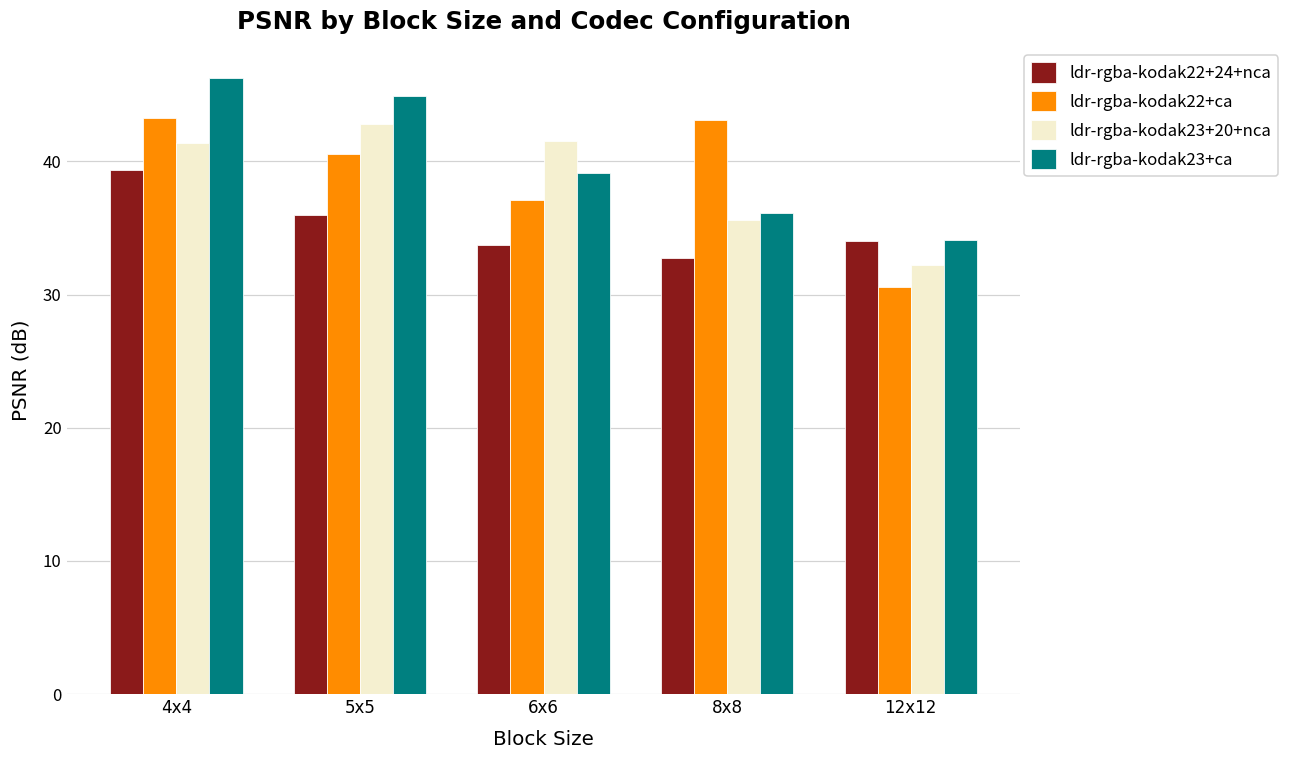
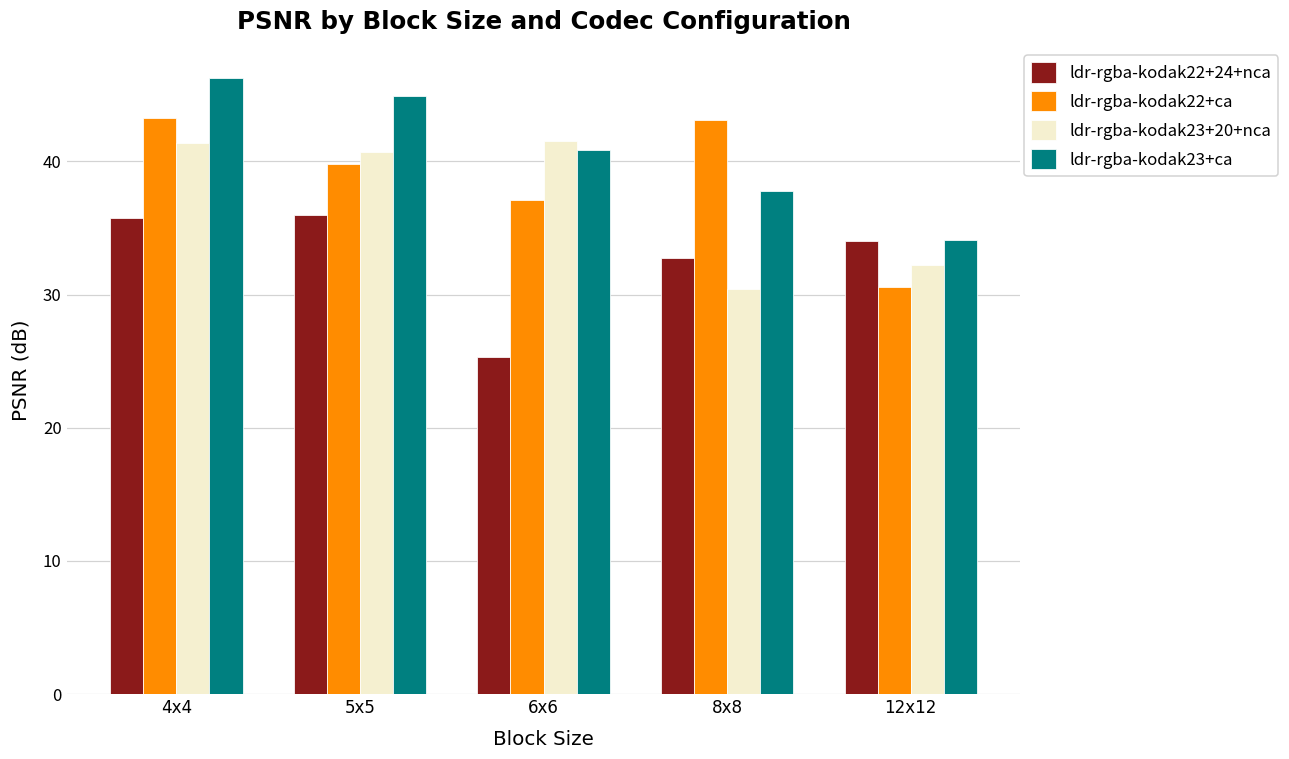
  {
    "ldr-rgba-kodak22+24+nca": {
-     "4x4": 39.3,
+     "4x4": 35.8,
      "5x5": 36.0,
-     "6x6": 33.7,
+     "6x6": 25.3,
      "8x8": 32.7,
      "12x12": 34.0
    },
    "ldr-rgba-kodak22+ca": {
      "4x4": 43.2,
-     "5x5": 40.5,
+     "5x5": 39.8,
      "6x6": 37.1,
      "8x8": 43.1,
      "12x12": 30.6
    },
    "ldr-rgba-kodak23+20+nca": {
      "4x4": 41.4,
-     "5x5": 42.8,
+     "5x5": 40.7,
      "6x6": 41.5,
-     "8x8": 35.6,
+     "8x8": 30.4,
      "12x12": 32.2
    },
    "ldr-rgba-kodak23+ca": {
      "4x4": 46.3,
      "5x5": 44.9,
-     "6x6": 39.1,
-     "8x8": 36.2,
+     "6x6": 40.9,
+     "8x8": 37.8,
      "12x12": 34.1
    }
  }
